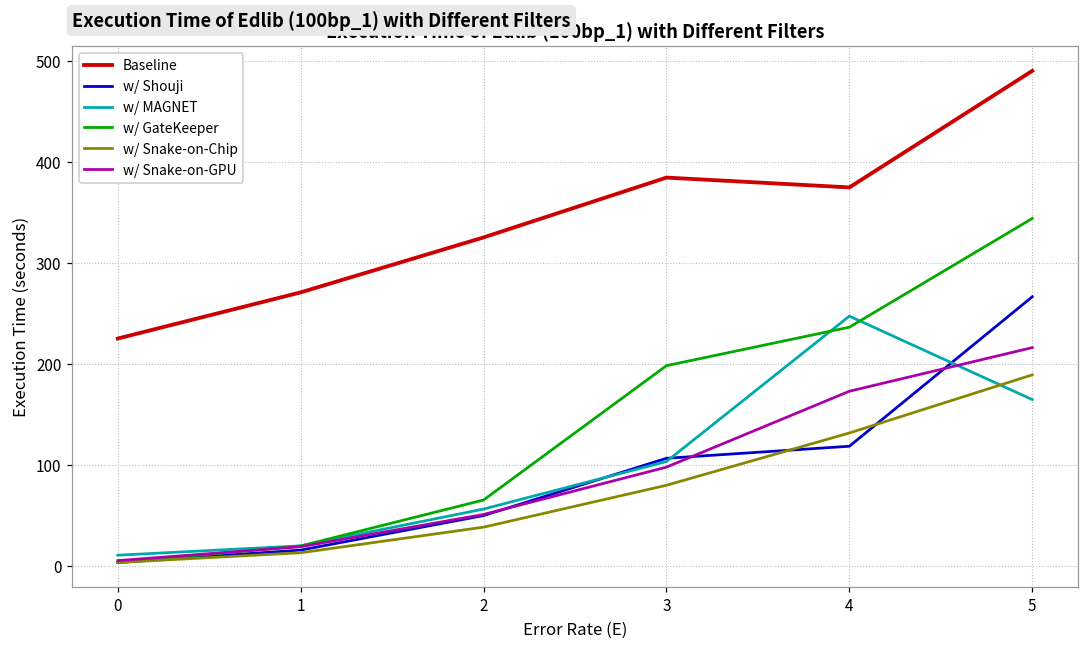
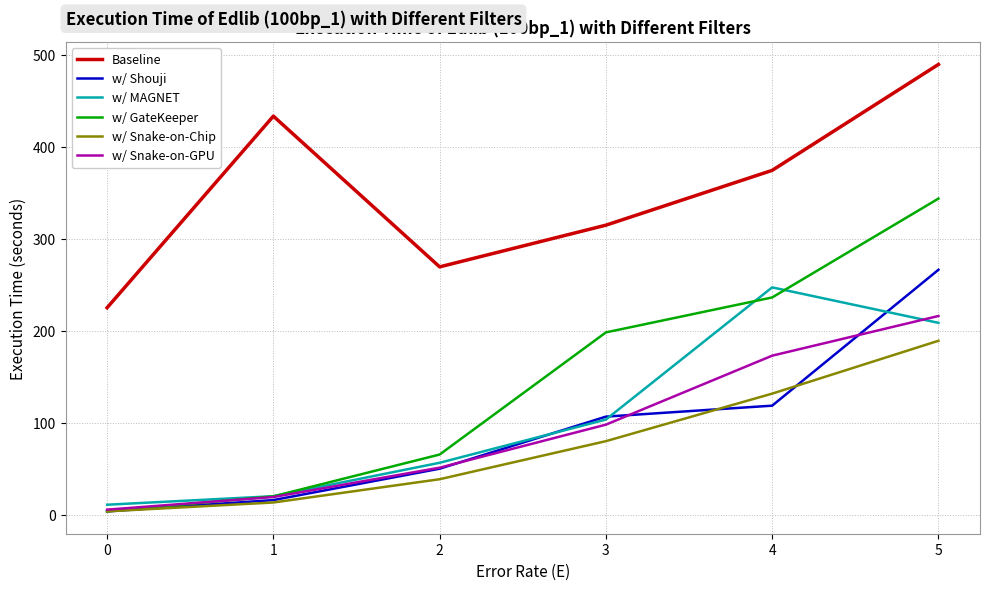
  {
    "Baseline": {
      "0": 230,
-     "1": 270,
-     "2": 330,
-     "3": 380,
+     "1": 430,
+     "2": 270,
+     "3": 310,
      "4": 370,
      "5": 490
    },
    "w/ Shouji": {
      "3": 110,
      "4": 120,
      "5": 270
    },
    "w/ MAGNET": {
      "0": 10,
      "2": 60,
      "3": 100,
      "4": 250,
-     "5": 160
+     "5": 210
    },
    "w/ GateKeeper": {
      "2": 70,
      "3": 200,
      "4": 240,
      "5": 340
    },
    "w/ Snake-on-Chip": {
      "2": 40,
      "3": 80,
      "4": 130,
      "5": 190
    },
    "w/ Snake-on-GPU": {
      "3": 100,
      "4": 170,
      "5": 220
    }
  }
